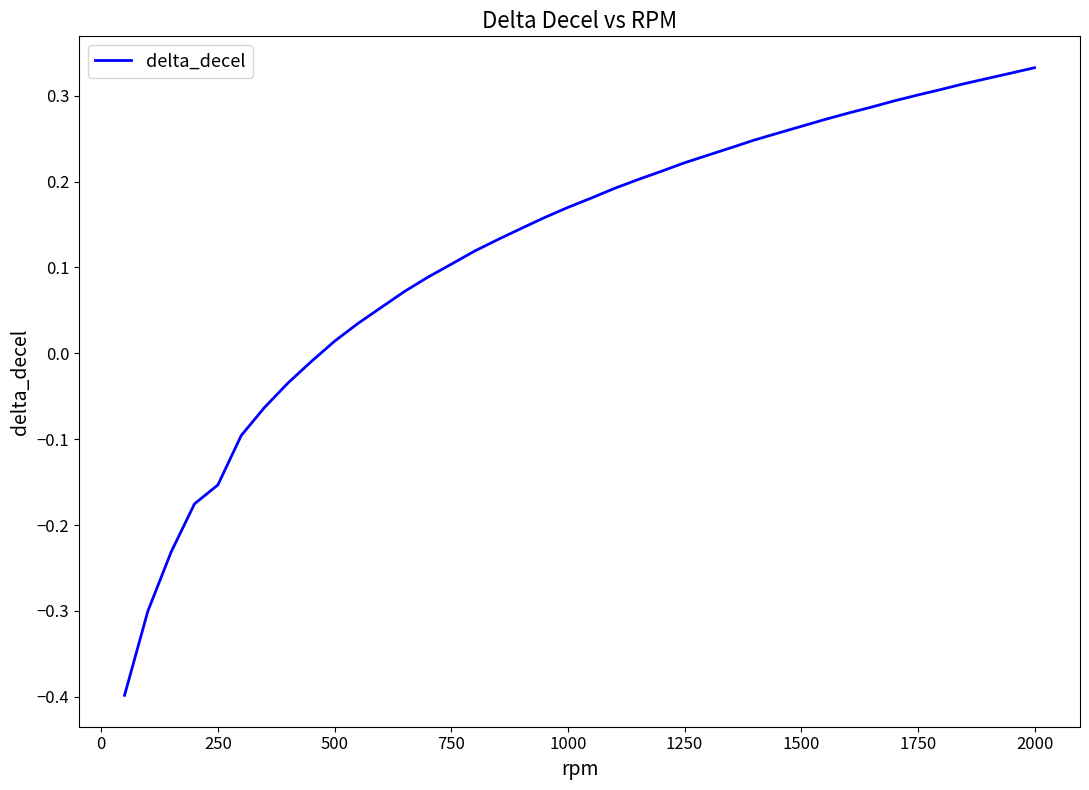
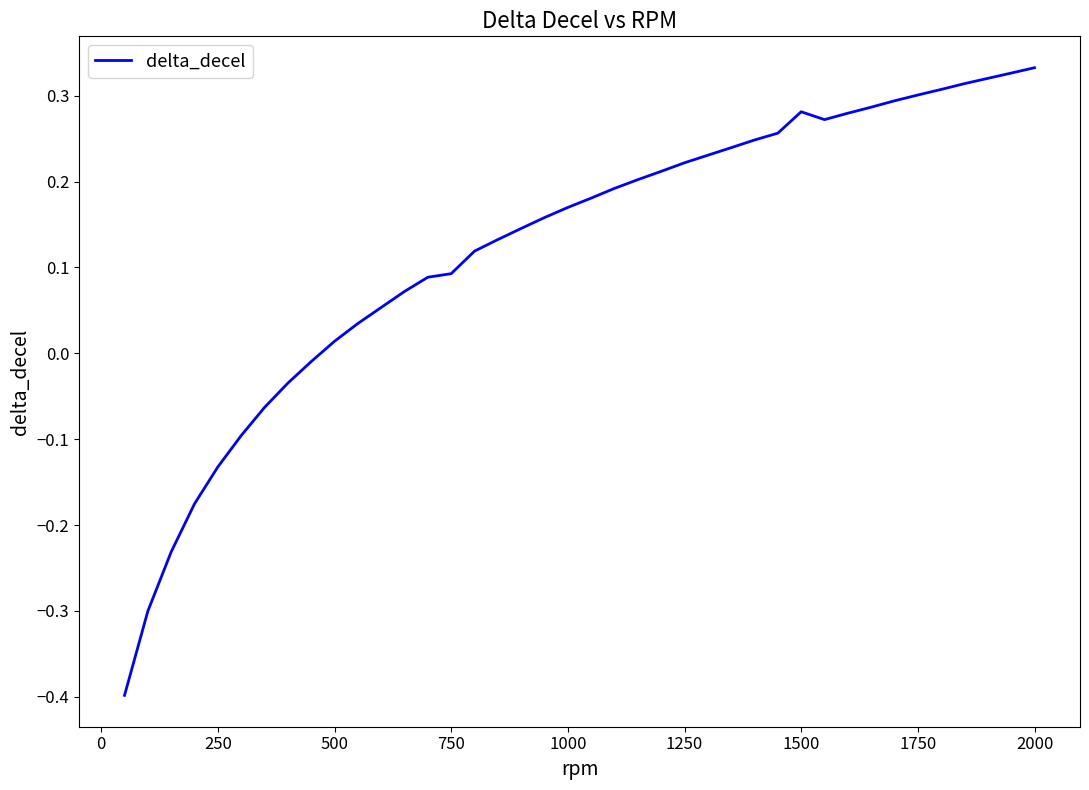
  {
-   "250": -0.15,
+   "250": -0.13,
    "500": 0.01,
-   "750": 0.10,
+   "750": 0.09,
    "1000": 0.17,
    "1250": 0.22,
-   "1500": 0.26,
+   "1500": 0.28,
    "1750": 0.30,
    "2000": 0.33
  }
